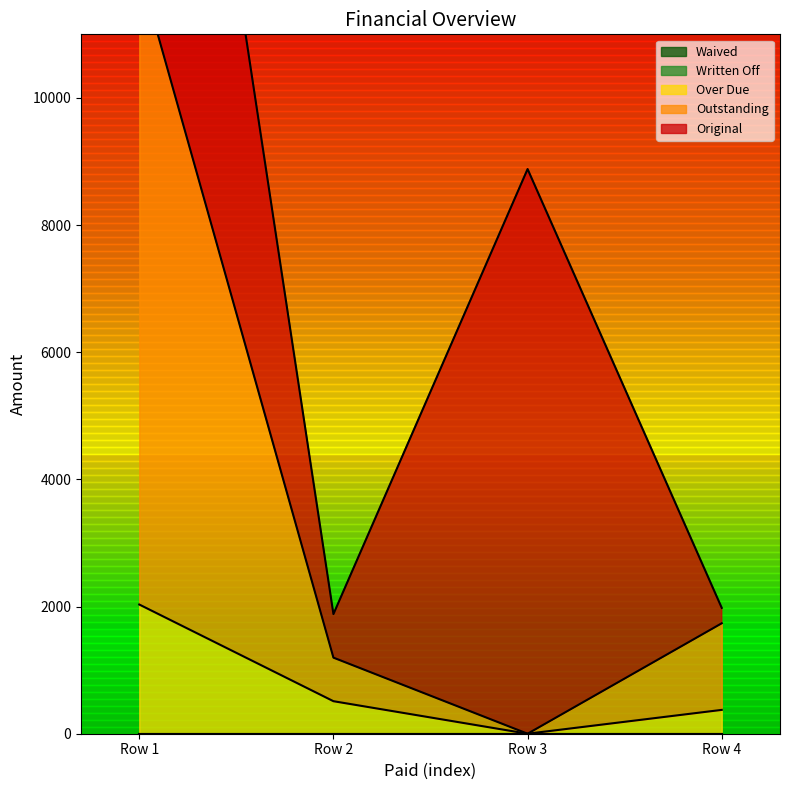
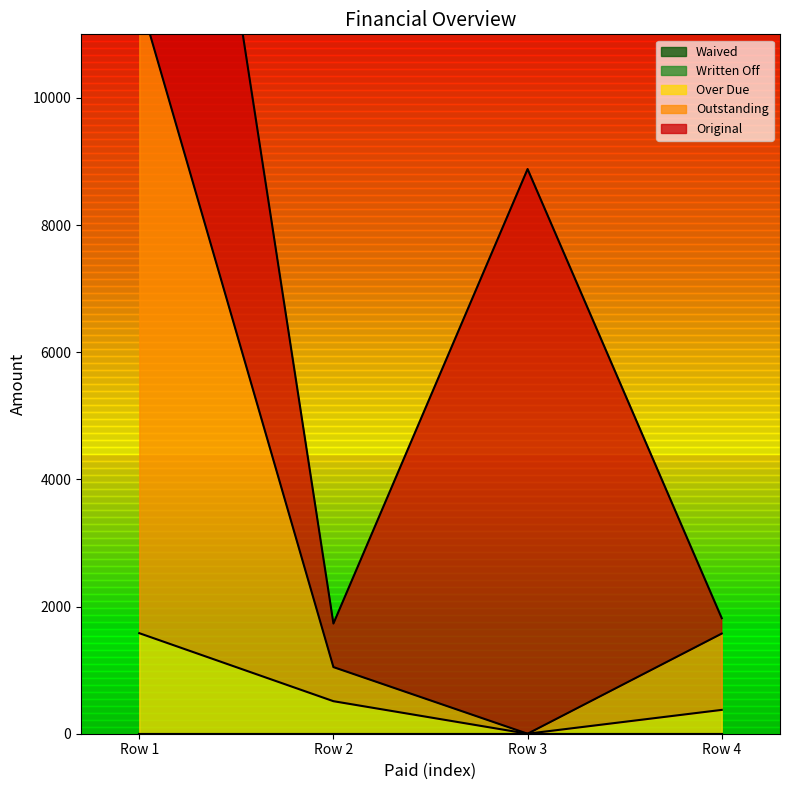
  {
    "Written Off": {
      "Row 1": 0,
      "Row 2": 0,
      "Row 4": 0
    },
    "Over Due": {
-     "Row 1": 2000,
+     "Row 1": 1600,
      "Row 2": 500,
      "Row 4": 400
    },
    "Outstanding": {
-     "Row 2": 700,
-     "Row 4": 1400
+     "Row 2": 500,
+     "Row 4": 1200
    },
    "Original": {
      "Row 2": 700,
      "Row 3": 8900,
      "Row 4": 200
    }
  }
